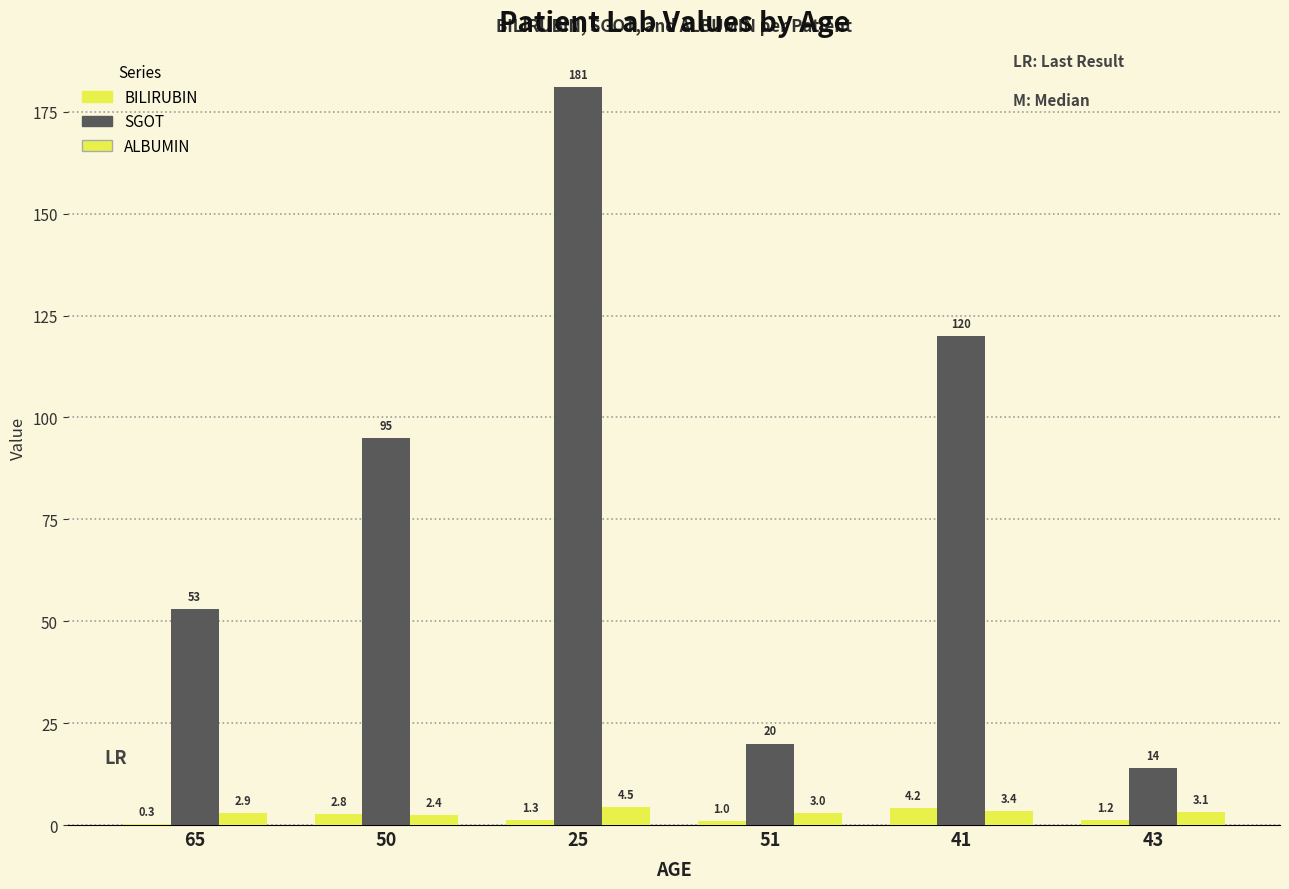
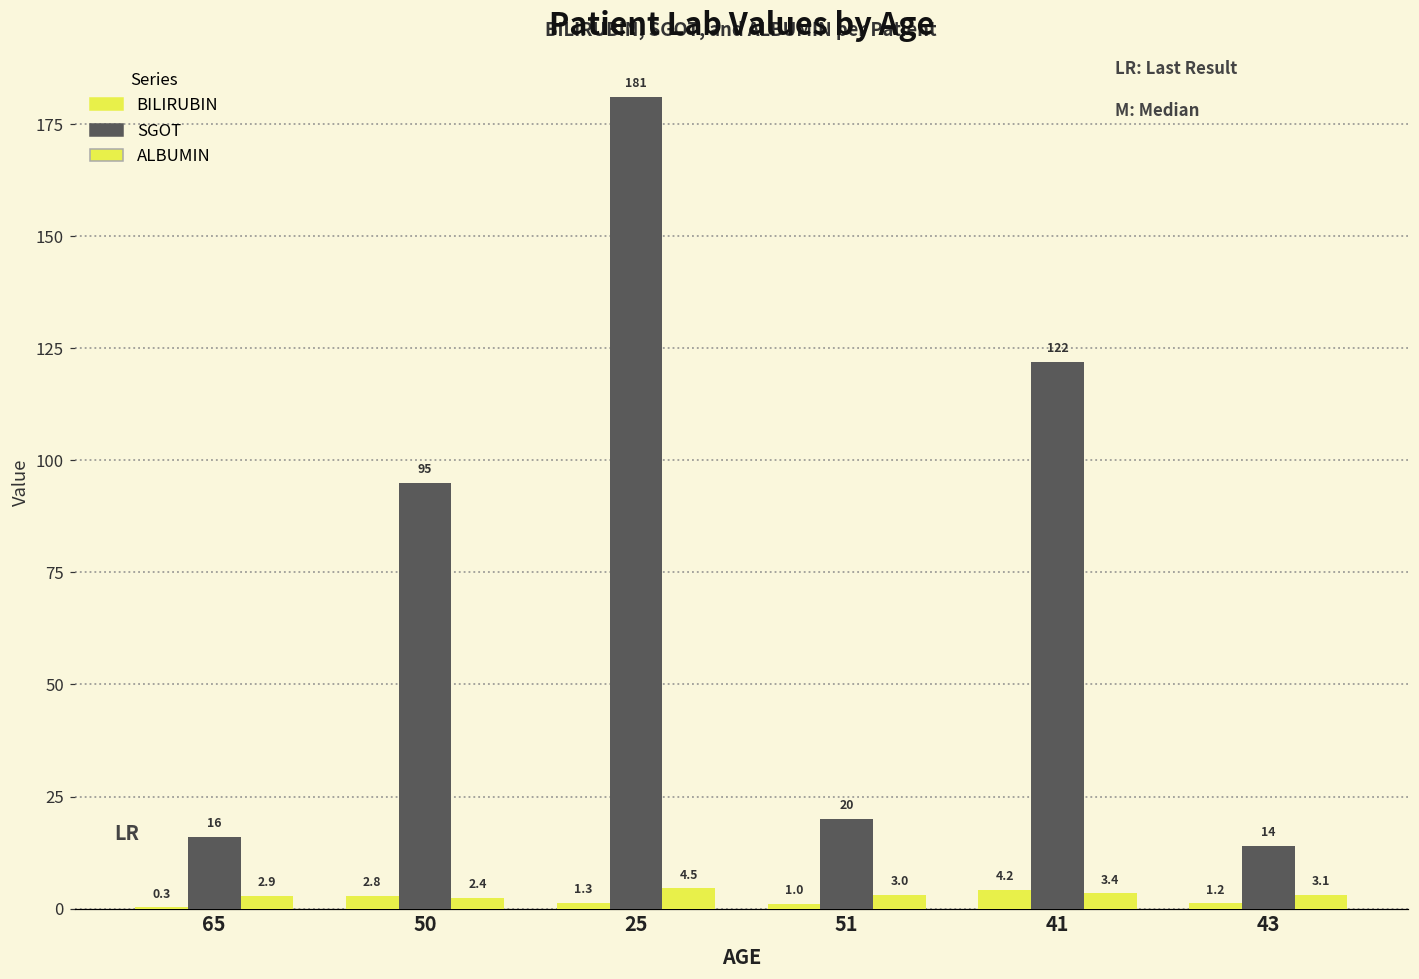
  {
    "SGOT": {
-     "65": 53,
+     "65": 16,
      "50": 95,
      "25": 181,
      "51": 20,
-     "41": 120,
+     "41": 122,
      "43": 14
    }
  }
